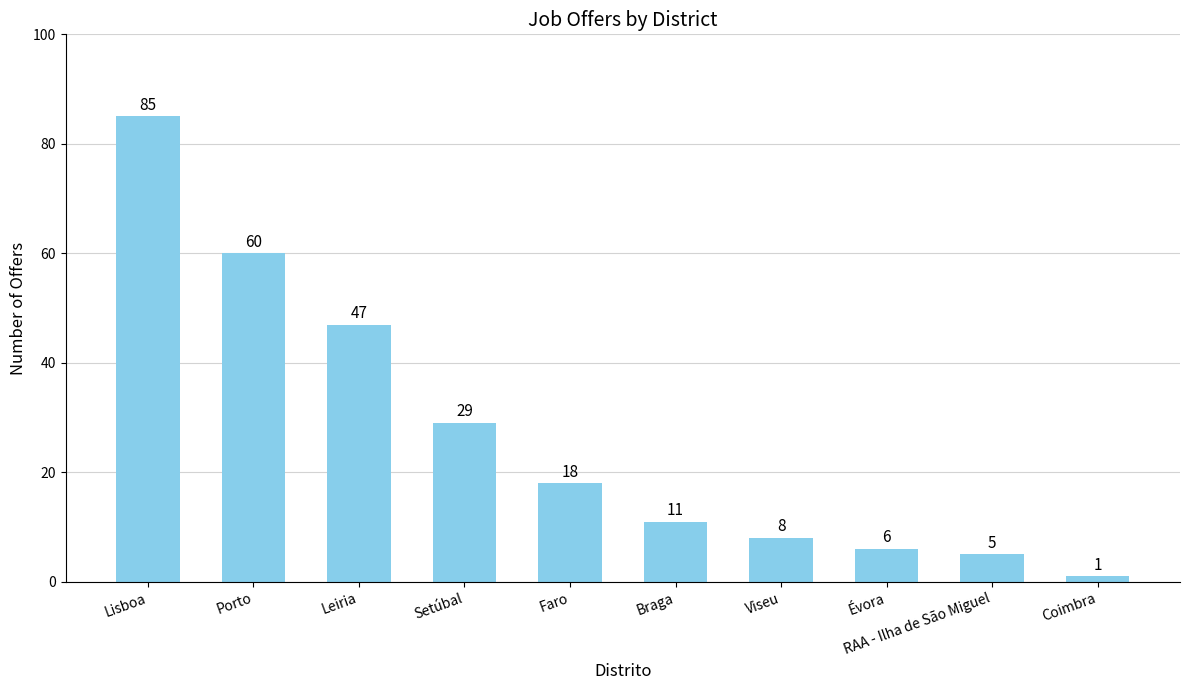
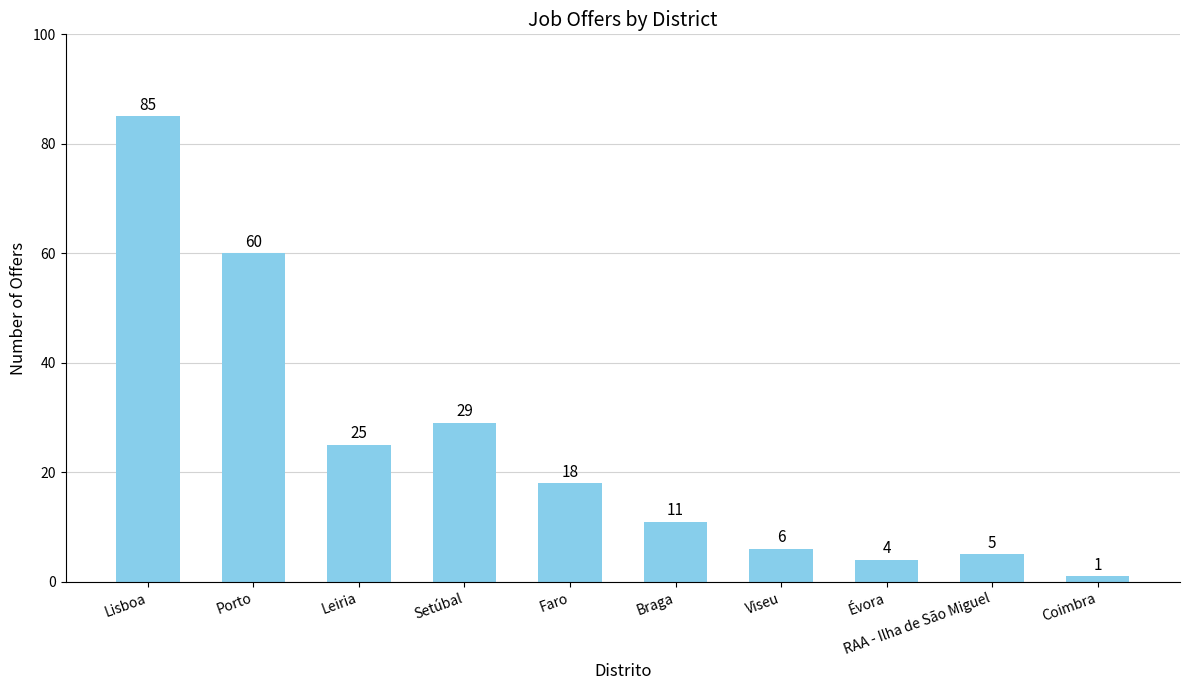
  {
    "Lisboa": 85,
    "Porto": 60,
-   "Leiria": 47,
+   "Leiria": 25,
    "Setúbal": 29,
    "Faro": 18,
    "Braga": 11,
-   "Viseu": 8,
-   "Évora": 6,
+   "Viseu": 6,
+   "Évora": 4,
    "RAA - Ilha de São Miguel": 5,
    "Coimbra": 1
  }
